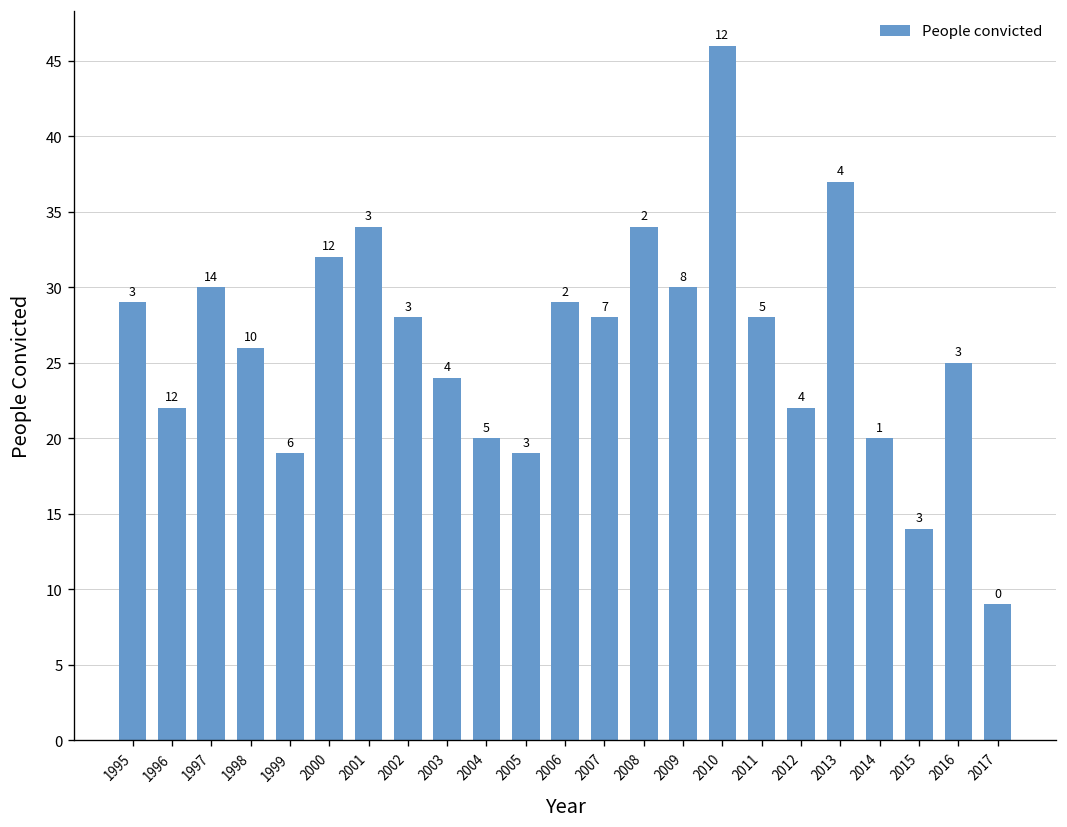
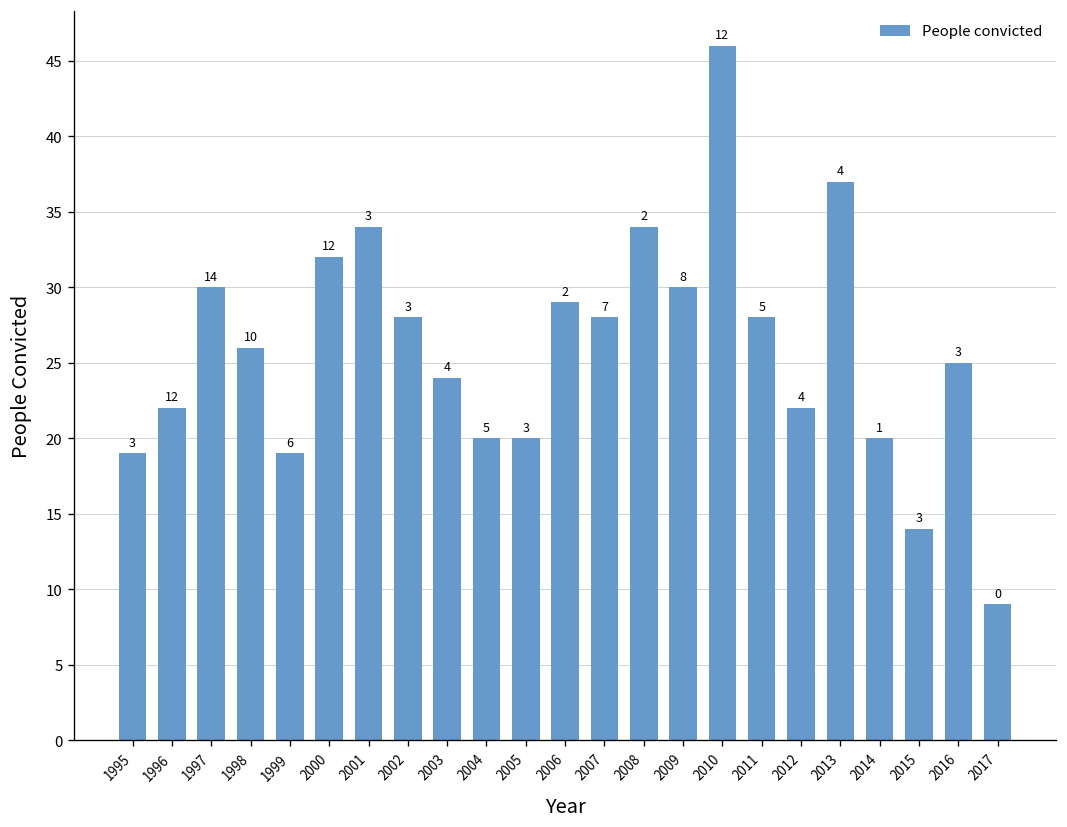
  {
-   "1995": 29,
-   "2005": 19
+   "1995": 19,
+   "2005": 20
  }
